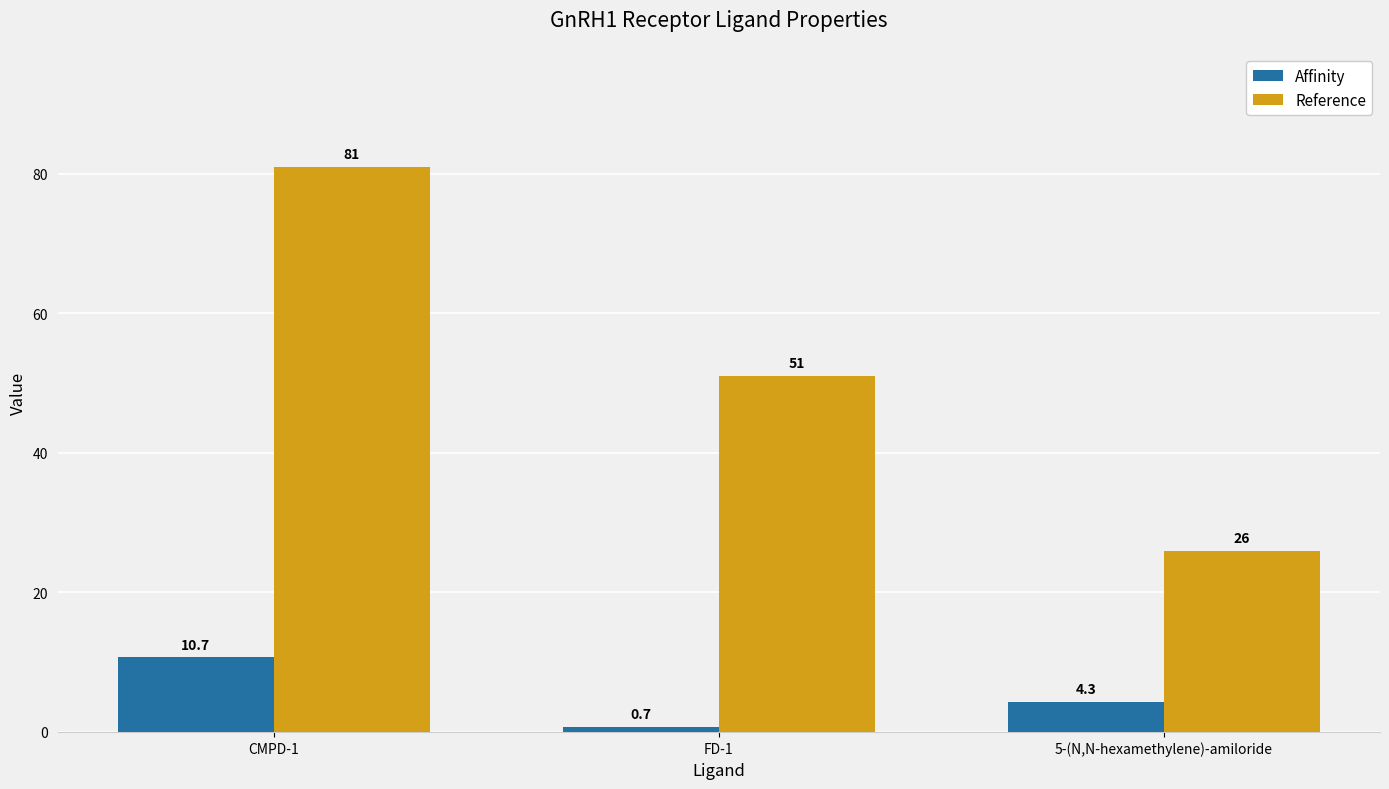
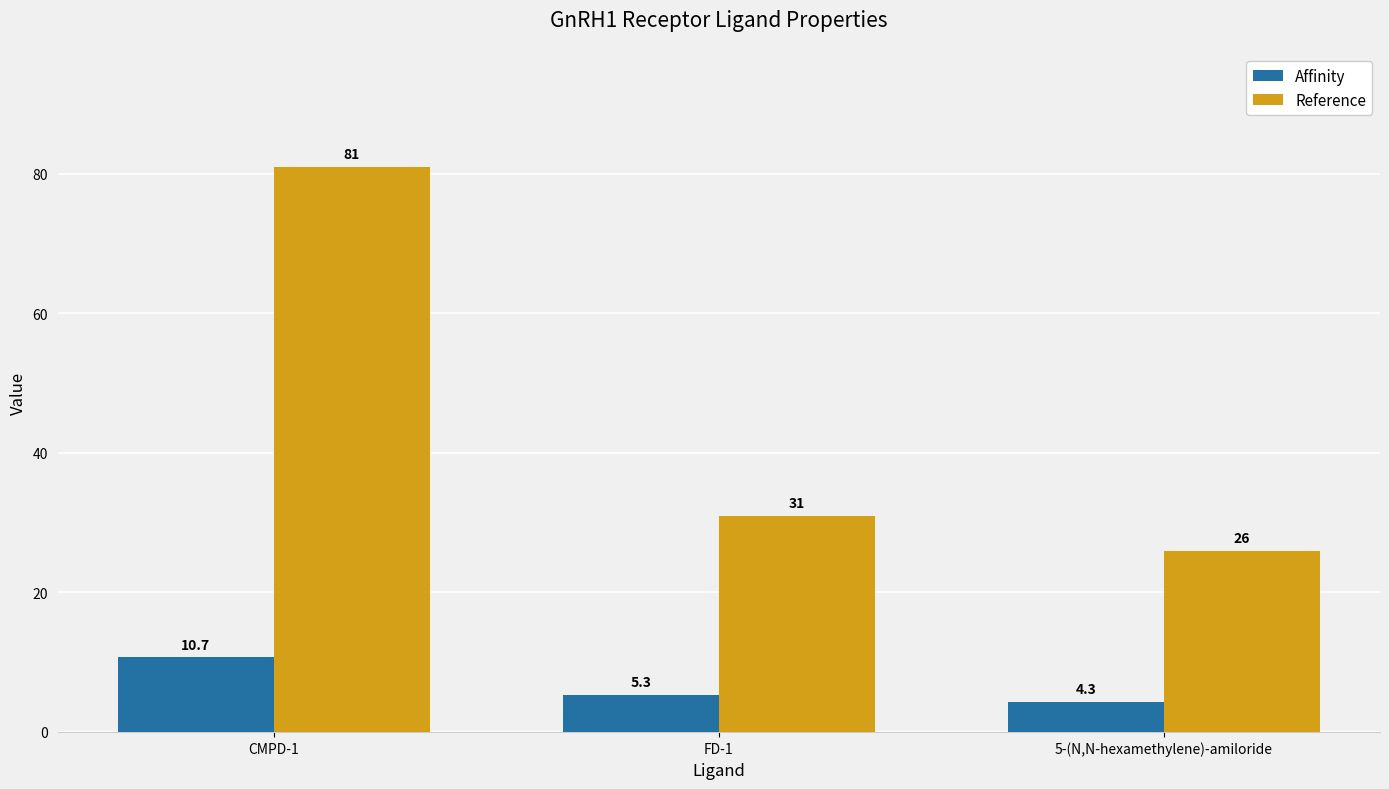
  {
    "Affinity": {
      "CMPD-1": 10.7,
-     "FD-1": 0.7,
+     "FD-1": 5.3,
      "5-(N,N-hexamethylene)-amiloride": 4.3
    },
    "Reference": {
      "CMPD-1": 81,
-     "FD-1": 51,
+     "FD-1": 31,
      "5-(N,N-hexamethylene)-amiloride": 26
    }
  }
